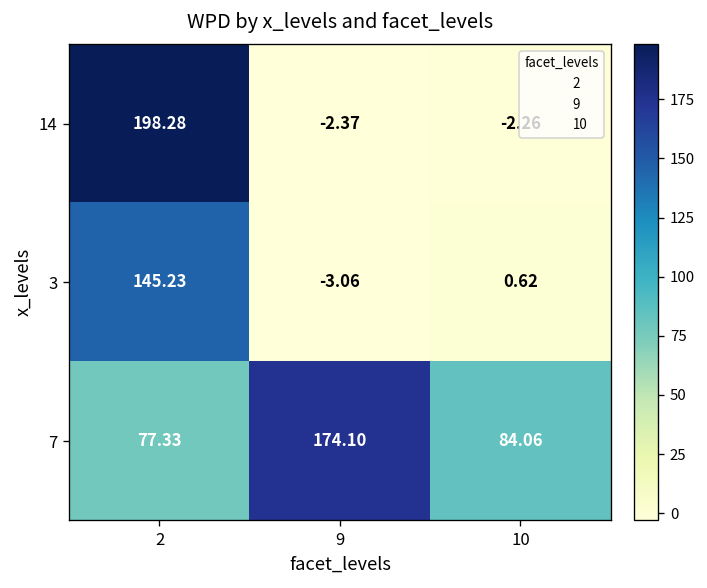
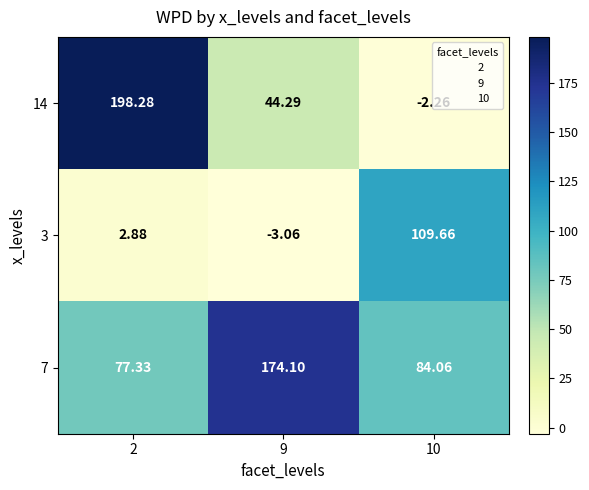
  {
    "14": {
      "2": 198.28,
-     "9": -2.37
+     "9": 44.29
    },
    "3": {
-     "2": 145.23,
+     "2": 2.88,
      "9": -3.06,
-     "10": 0.62
+     "10": 109.66
    },
    "7": {
      "2": 77.33,
      "9": 174.10,
      "10": 84.06
    }
  }
